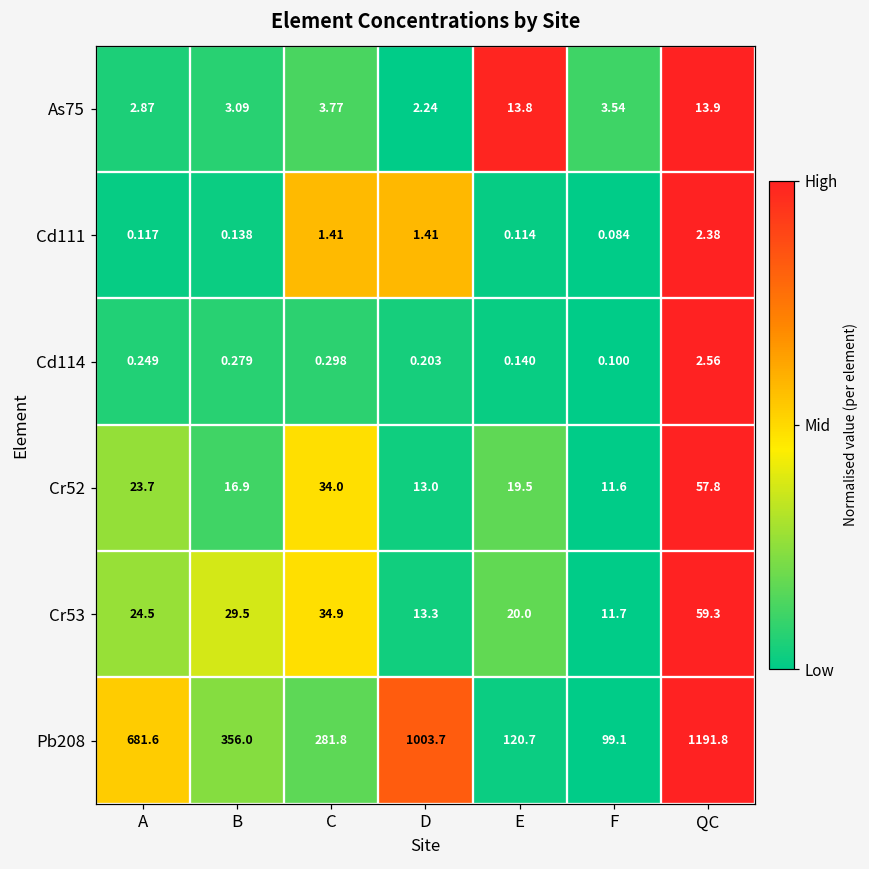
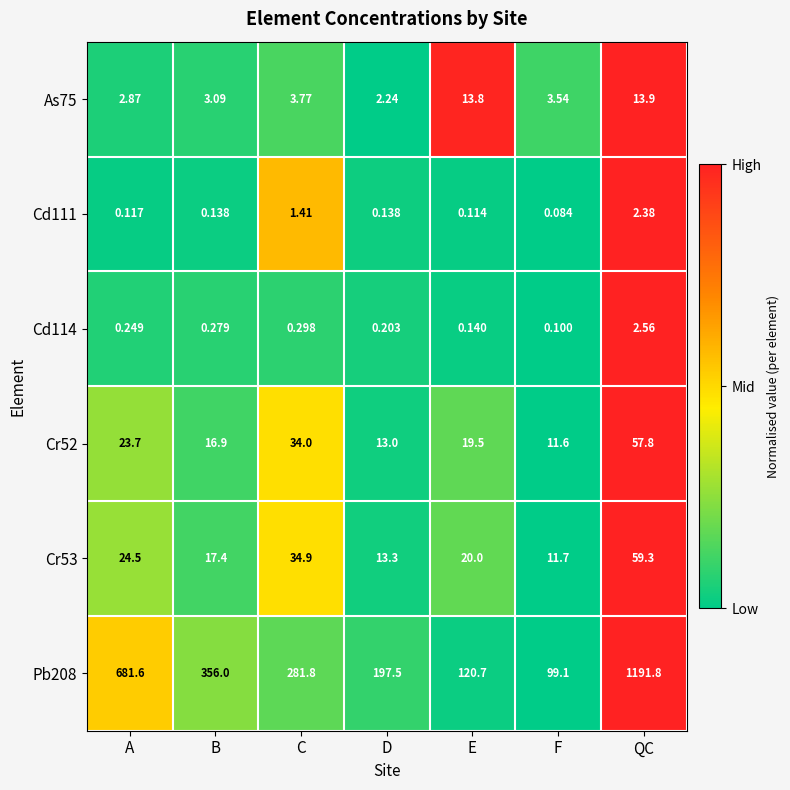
  {
    "As75": {
      "A": 2.87,
      "B": 3.09,
      "C": 3.77,
      "D": 2.24,
      "E": 13.8,
      "F": 3.54,
      "QC": 13.9
    },
    "Cd111": {
      "A": 0.117,
      "B": 0.138,
      "C": 1.41,
-     "D": 1.41,
+     "D": 0.138,
      "E": 0.114,
      "F": 0.084,
      "QC": 2.38
    },
    "Cd114": {
      "A": 0.249,
      "B": 0.279,
      "C": 0.298,
      "D": 0.203,
      "E": 0.140,
      "F": 0.100,
      "QC": 2.56
    },
    "Cr52": {
      "A": 23.7,
      "B": 16.9,
      "C": 34.0,
      "D": 13.0,
      "E": 19.5,
      "F": 11.6,
      "QC": 57.8
    },
    "Cr53": {
      "A": 24.5,
-     "B": 29.5,
+     "B": 17.4,
      "C": 34.9,
      "D": 13.3,
      "E": 20.0,
      "F": 11.7,
      "QC": 59.3
    },
    "Pb208": {
      "A": 681.6,
      "B": 356.0,
      "C": 281.8,
-     "D": 1003.7,
+     "D": 197.5,
      "E": 120.7,
      "F": 99.1,
      "QC": 1191.8
    }
  }
